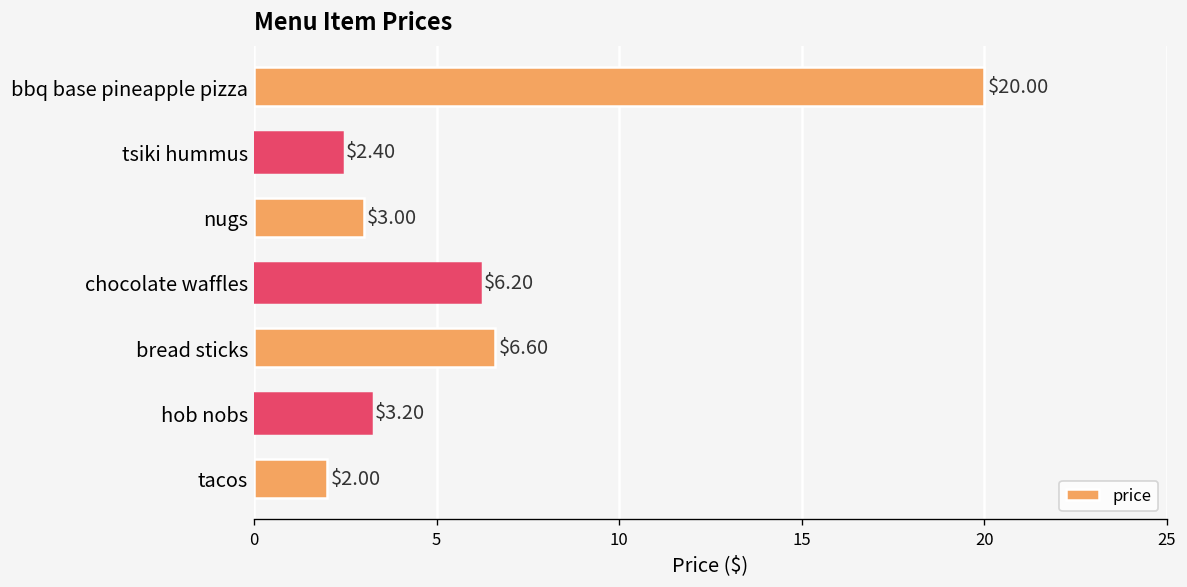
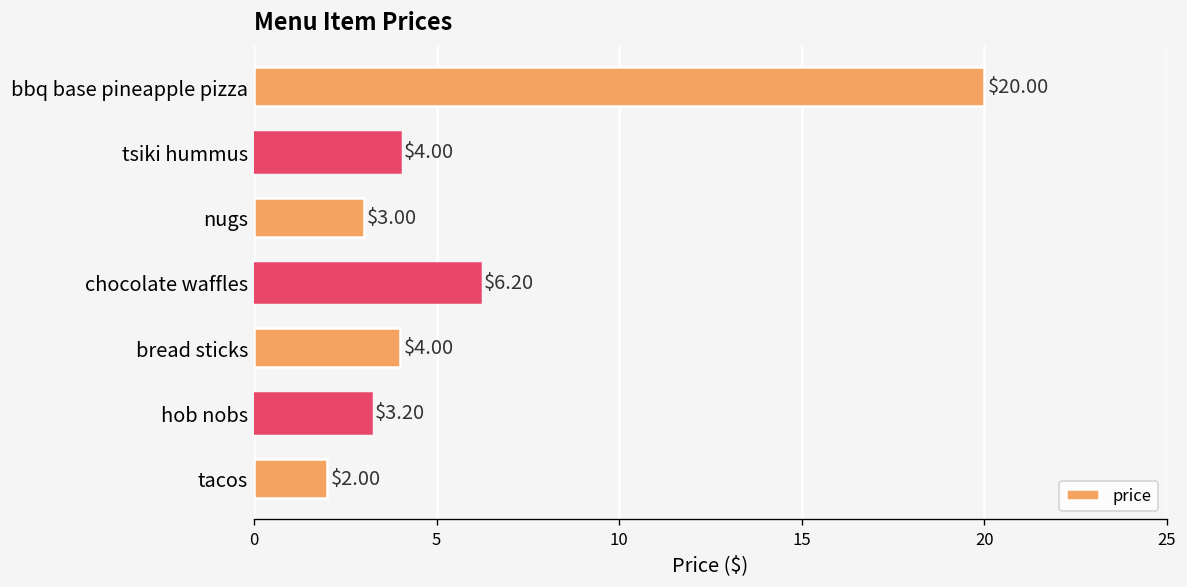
  {
    "bbq base pineapple pizza": "$20.00",
-   "tsiki hummus": "$2.40",
+   "tsiki hummus": "$4.00",
    "nugs": "$3.00",
    "chocolate waffles": "$6.20",
-   "bread sticks": "$6.60",
+   "bread sticks": "$4.00",
    "hob nobs": "$3.20",
    "tacos": "$2.00"
  }
